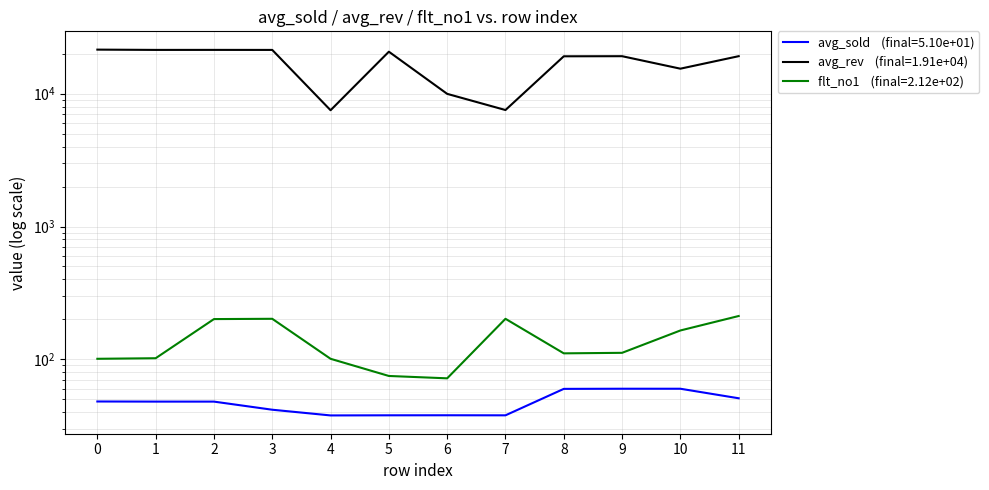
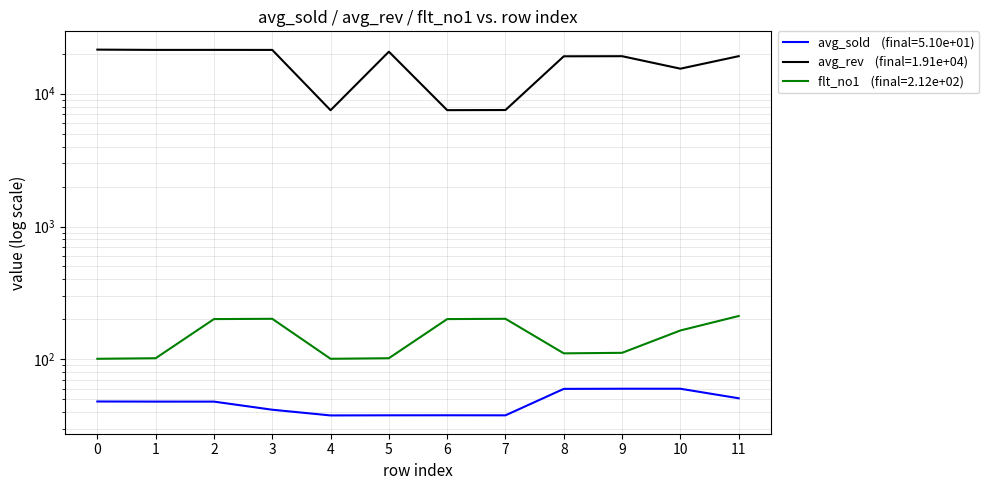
  {
    "avg_sold (final=5.10e+01)": {
      "0": 48,
      "1": 48,
      "2": 48,
      "3": 42,
      "4": 38,
      "5": 38,
      "6": 38,
      "7": 38,
      "8": 60,
      "9": 60,
      "10": 60,
      "11": 51
    },
    "avg_rev (final=1.91e+04)": {
      "0": 21000,
      "1": 21000,
      "2": 21000,
      "3": 21000,
      "4": 7000,
      "5": 21000,
-     "6": 10000,
+     "6": 8000,
      "7": 8000,
      "8": 19000,
      "9": 19000,
      "10": 15000,
      "11": 19000
    },
    "flt_no1 (final=2.12e+02)": {
      "0": 100,
      "1": 100,
      "2": 200,
      "3": 200,
      "4": 100,
-     "5": 80,
-     "6": 70,
+     "5": 100,
+     "6": 200,
      "7": 200,
      "8": 110,
      "9": 110,
      "10": 170,
      "11": 210
    }
  }
